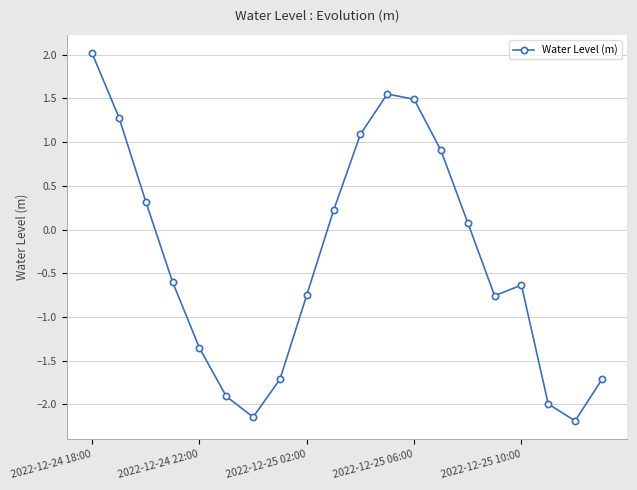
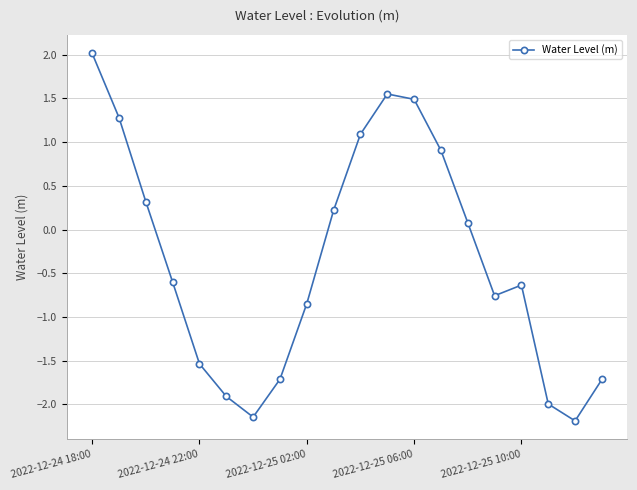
  {
    "2022-12-24 18:00": 2.0,
-   "2022-12-24 22:00": -1.4,
-   "2022-12-25 02:00": -0.7,
+   "2022-12-24 22:00": -1.5,
+   "2022-12-25 02:00": -0.8,
    "2022-12-25 06:00": 1.5,
    "2022-12-25 10:00": -0.6
  }
